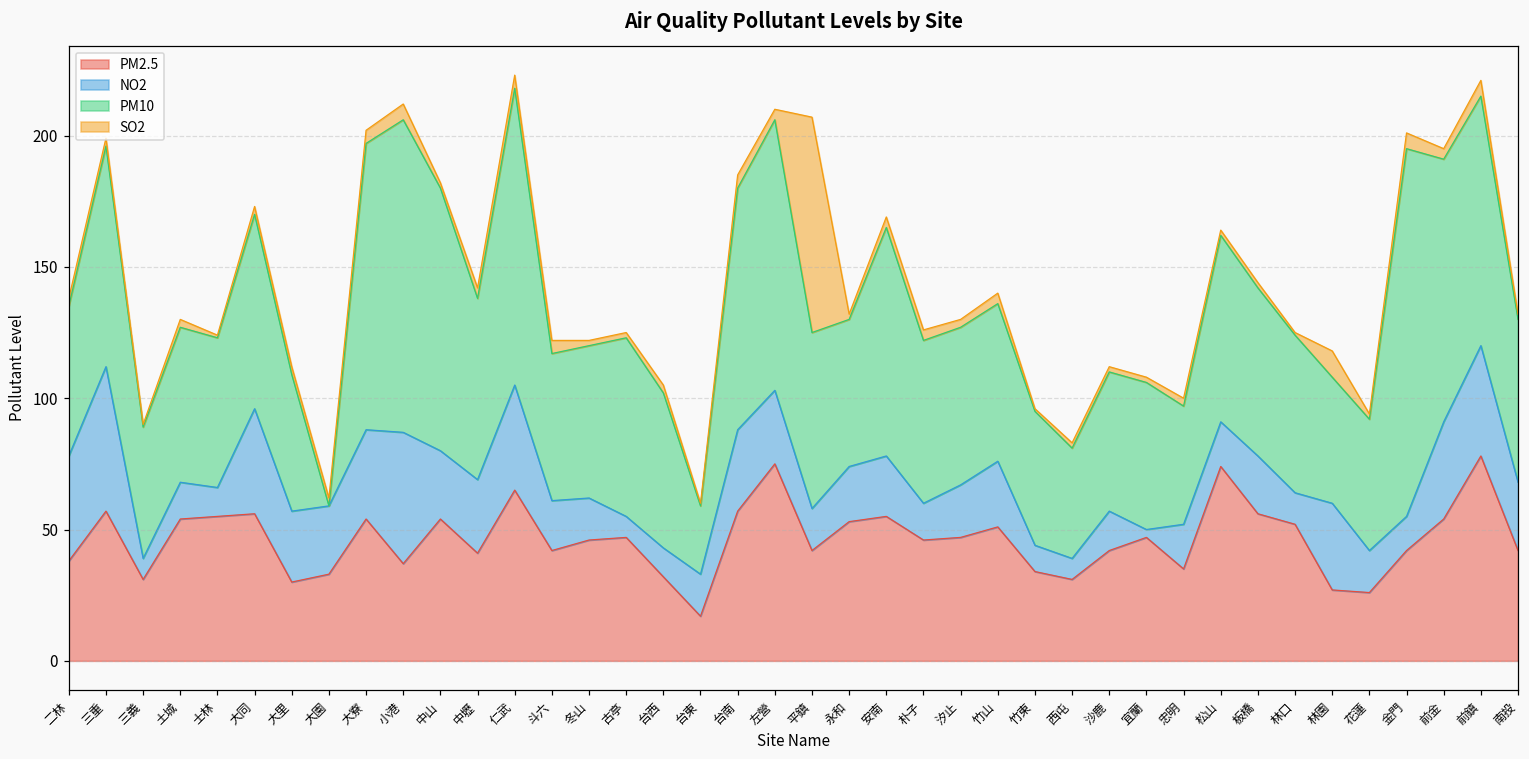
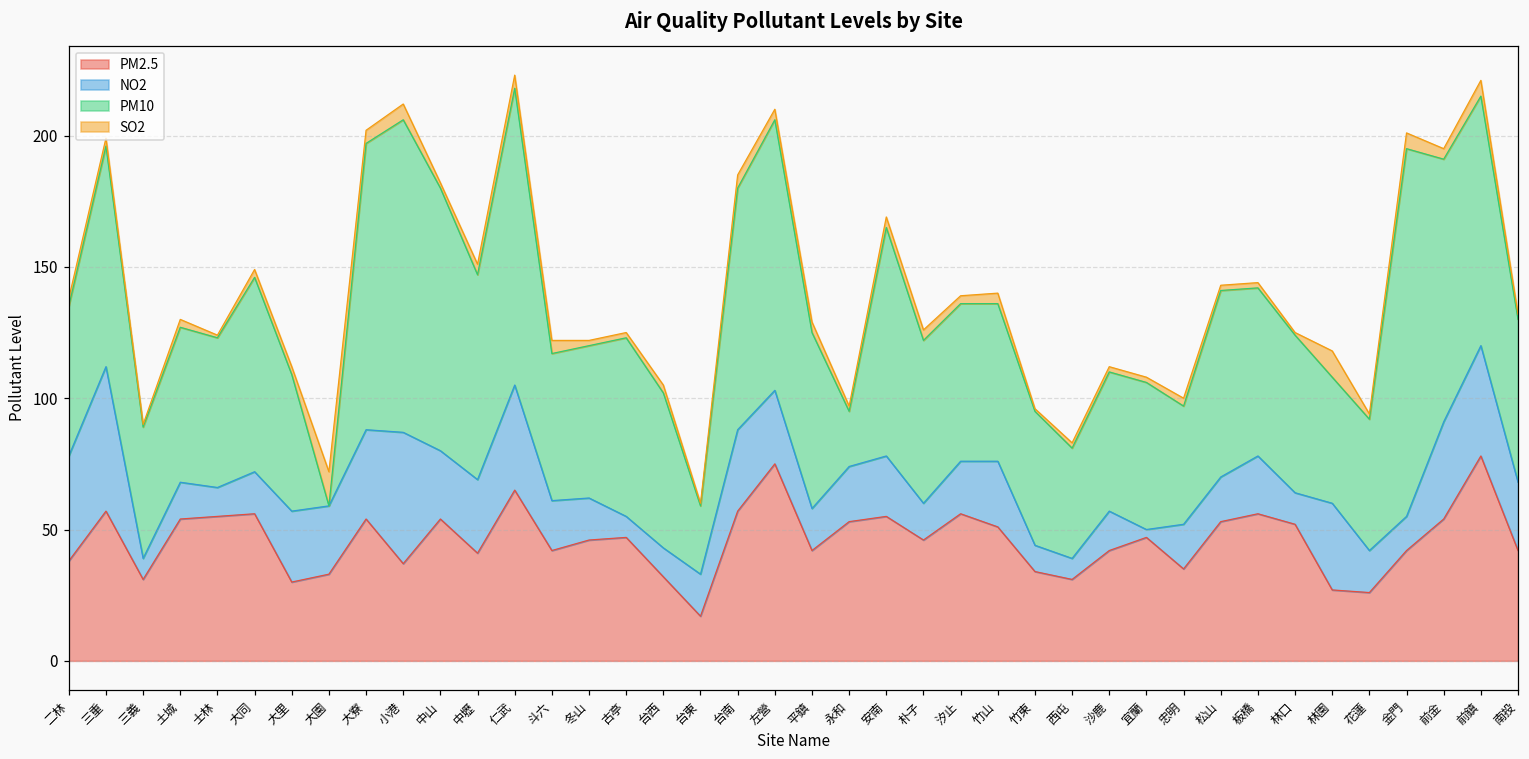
  {
    "PM2.5": {
      "二林": 38,
      "三重": 57,
      "三義": 31,
      "土城": 54,
      "士林": 55,
      "大同": 56,
      "大里": 30,
      "大園": 33,
      "大寮": 54,
      "小港": 37,
      "中山": 54,
      "中壢": 41,
      "仁武": 65,
      "斗六": 42,
      "冬山": 46,
      "古亭": 47,
      "台西": 32,
      "台東": 17,
      "台南": 57,
      "左營": 75,
      "平鎮": 42,
      "永和": 53,
      "安南": 55,
      "朴子": 46,
-     "汐止": 47,
+     "汐止": 56,
      "竹山": 51,
      "竹東": 34,
      "西屯": 31,
      "沙鹿": 42,
      "宜蘭": 47,
      "忠明": 35,
-     "松山": 74,
+     "松山": 53,
      "板橋": 56,
      "林口": 52,
      "林園": 27,
      "花蓮": 26,
      "金門": 42,
      "前金": 54,
      "前鎮": 78,
      "南投": 42
    },
    "NO2": {
      "二林": 40,
      "三重": 55,
      "三義": 8,
      "土城": 14,
      "士林": 11,
-     "大同": 40,
+     "大同": 16,
      "大里": 27,
      "大寮": 34,
      "小港": 50,
      "中山": 26,
      "中壢": 28,
      "仁武": 40,
      "斗六": 19,
      "冬山": 16,
      "古亭": 8,
      "台西": 11,
      "台東": 16,
      "台南": 31,
      "左營": 28,
      "平鎮": 16,
      "永和": 21,
      "安南": 23,
      "朴子": 14,
      "汐止": 20,
      "竹山": 25,
      "竹東": 10,
      "西屯": 8,
      "沙鹿": 15,
      "宜蘭": 3,
      "忠明": 17,
      "松山": 17,
      "板橋": 22,
      "林口": 12,
      "林園": 33,
      "花蓮": 16,
      "金門": 13,
      "前金": 37,
      "前鎮": 42,
      "南投": 26
    },
    "PM10": {
      "二林": 57,
      "三重": 84,
      "土城": 59,
      "大同": 74,
      "大里": 52,
      "大寮": 109,
      "小港": 119,
      "中山": 100,
-     "中壢": 69,
+     "中壢": 78,
      "仁武": 113,
      "斗六": 56,
      "冬山": 58,
      "古亭": 68,
      "台西": 59,
      "台南": 92,
      "左營": 103,
      "平鎮": 67,
-     "永和": 56,
+     "永和": 21,
      "安南": 87,
      "朴子": 62,
      "汐止": 60,
      "竹山": 60,
      "西屯": 42,
      "沙鹿": 53,
      "宜蘭": 56,
      "忠明": 45,
      "松山": 71,
      "板橋": 64,
      "林園": 48,
      "花蓮": 50,
      "金門": 140,
      "前金": 100,
      "前鎮": 95,
      "南投": 62
    },
    "SO2": {
      "二林": 3,
      "土城": 3,
      "大同": 3,
      "大里": 3,
-     "大園": 3,
+     "大園": 13,
      "大寮": 5,
      "小港": 6,
      "中山": 2,
      "中壢": 4,
      "仁武": 5,
      "斗六": 5,
      "冬山": 2,
      "古亭": 2,
      "台西": 3,
      "台南": 5,
      "左營": 4,
-     "平鎮": 82,
+     "平鎮": 4,
      "永和": 2,
      "安南": 4,
      "朴子": 4,
      "汐止": 3,
      "竹山": 4,
      "西屯": 2,
      "沙鹿": 2,
      "宜蘭": 2,
      "忠明": 3,
      "松山": 2,
      "板橋": 2,
      "林園": 10,
      "花蓮": 2,
      "金門": 6,
      "前金": 4,
      "前鎮": 6,
      "南投": 2
    }
  }
